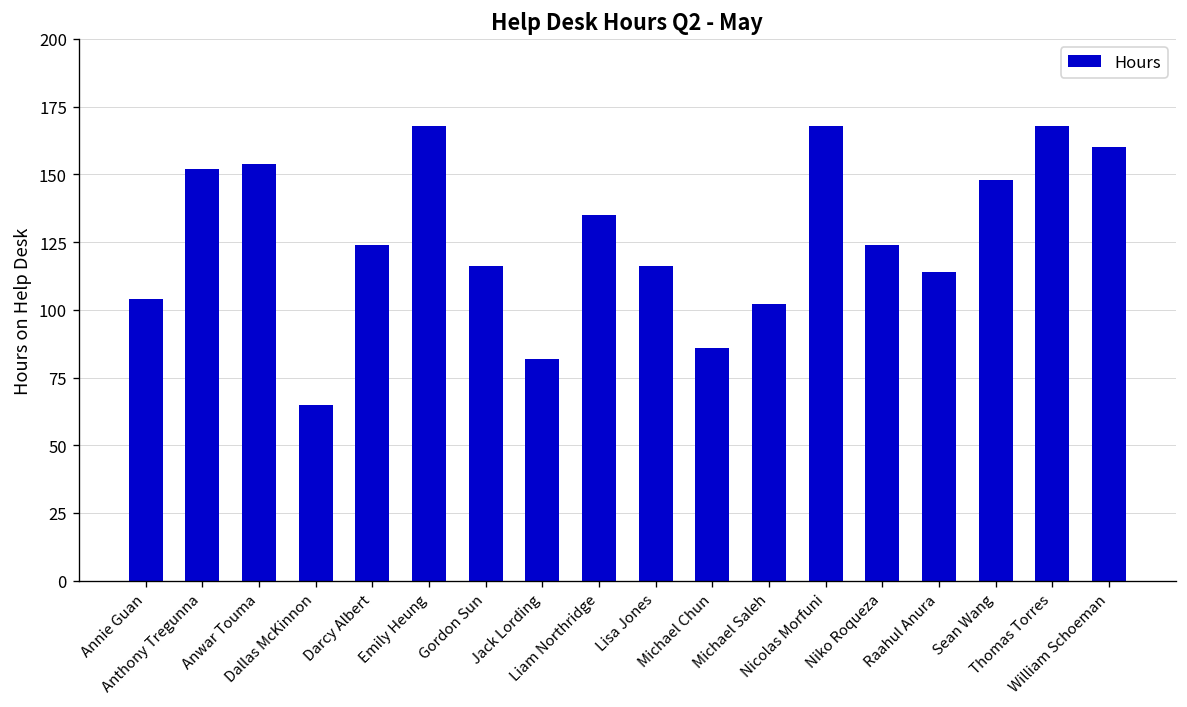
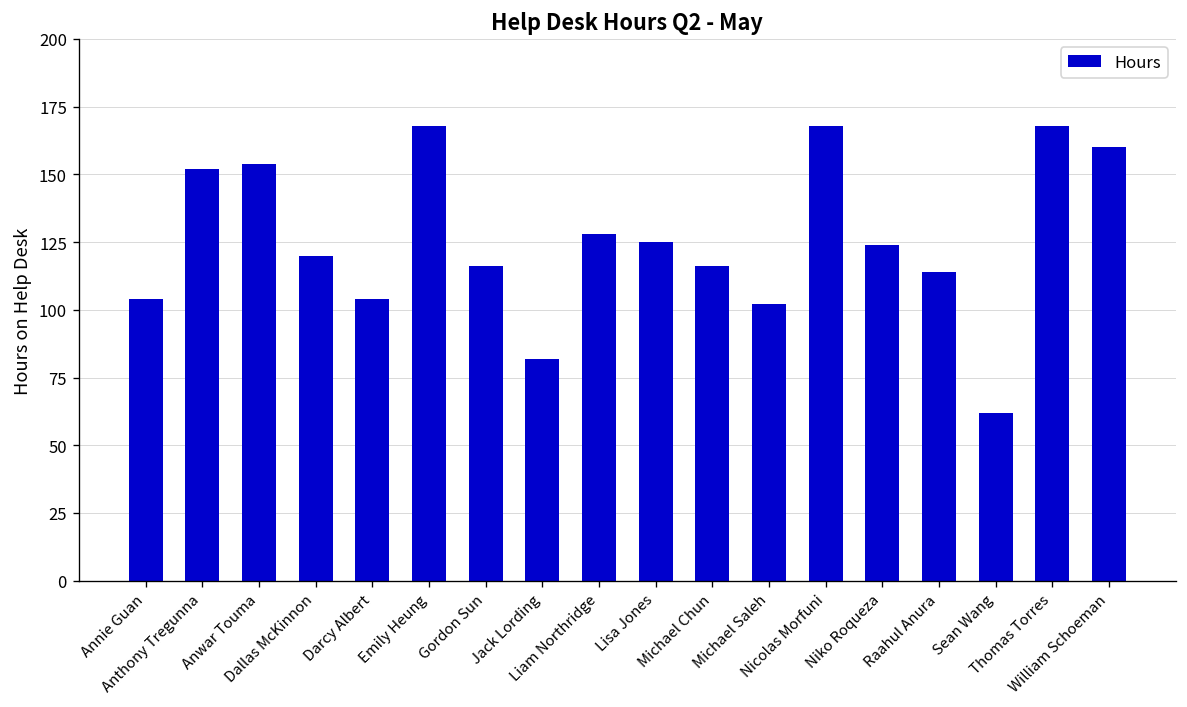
  {
    "Annie Guan": 104,
    "Anthony Tregunna": 152,
    "Anwar Touma": 154,
-   "Dallas McKinnon": 65,
-   "Darcy Albert": 124,
+   "Dallas McKinnon": 120,
+   "Darcy Albert": 104,
    "Emily Heung": 168,
    "Gordon Sun": 116,
    "Jack Lording": 82,
-   "Liam Northridge": 135,
-   "Lisa Jones": 116,
-   "Michael Chun": 86,
+   "Liam Northridge": 128,
+   "Lisa Jones": 125,
+   "Michael Chun": 116,
    "Michael Saleh": 102,
    "Nicolas Morfuni": 168,
    "Niko Roqueza": 124,
    "Raahul Anura": 114,
-   "Sean Wang": 148,
+   "Sean Wang": 62,
    "Thomas Torres": 168,
    "William Schoeman": 160
  }
